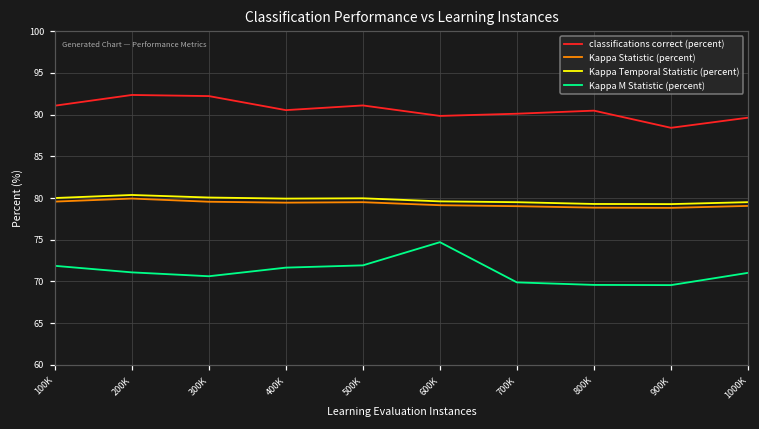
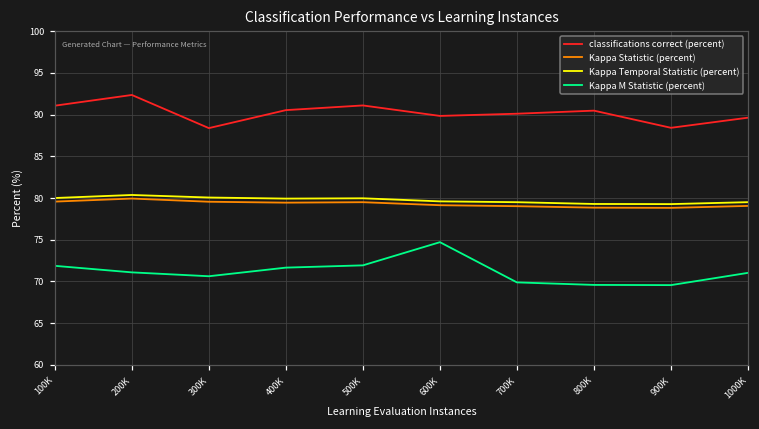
  {
    "classifications correct (percent)": {
      "100K": 91,
      "200K": 92,
-     "300K": 92,
+     "300K": 88,
      "400K": 91,
      "500K": 91,
      "600K": 90,
      "700K": 90,
      "800K": 90,
      "900K": 88,
      "1000K": 90
    },
    "Kappa Statistic (percent)": {
      "100K": 80,
      "200K": 80,
      "300K": 80,
      "400K": 79,
      "500K": 80,
      "600K": 79,
      "700K": 79,
      "800K": 79,
      "900K": 79,
      "1000K": 79
    },
    "Kappa Temporal Statistic (percent)": {
      "100K": 80,
      "200K": 80,
      "300K": 80,
      "400K": 80,
      "500K": 80,
      "600K": 80,
      "700K": 80,
      "800K": 79,
      "900K": 79,
      "1000K": 80
    },
    "Kappa M Statistic (percent)": {
      "100K": 72,
      "200K": 71,
      "300K": 71,
      "400K": 72,
      "500K": 72,
      "600K": 75,
      "700K": 70,
      "800K": 70,
      "900K": 70,
      "1000K": 71
    }
  }
